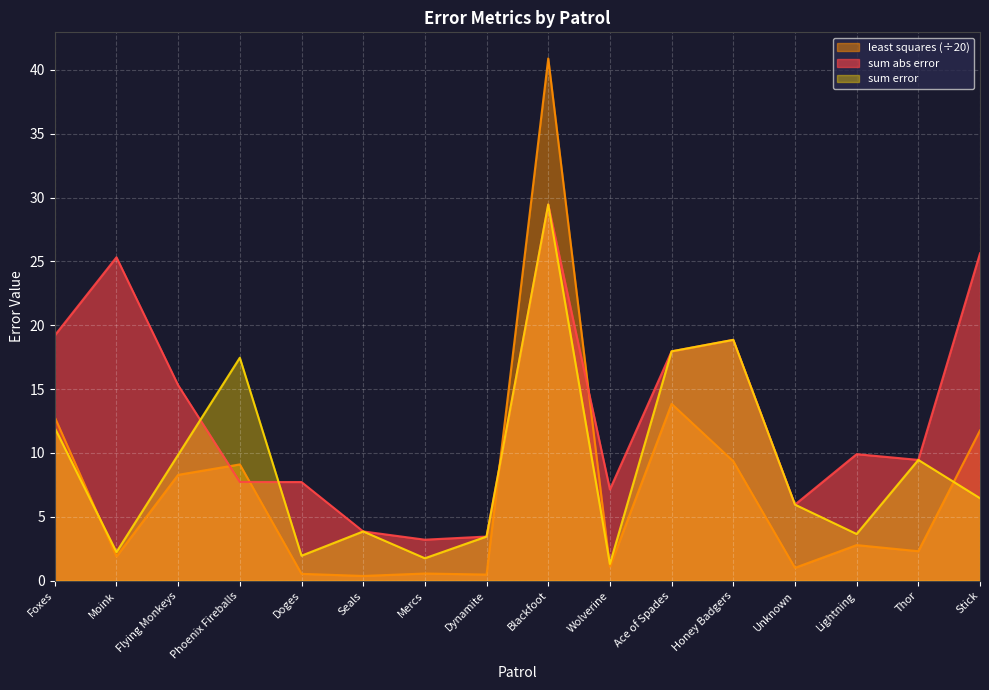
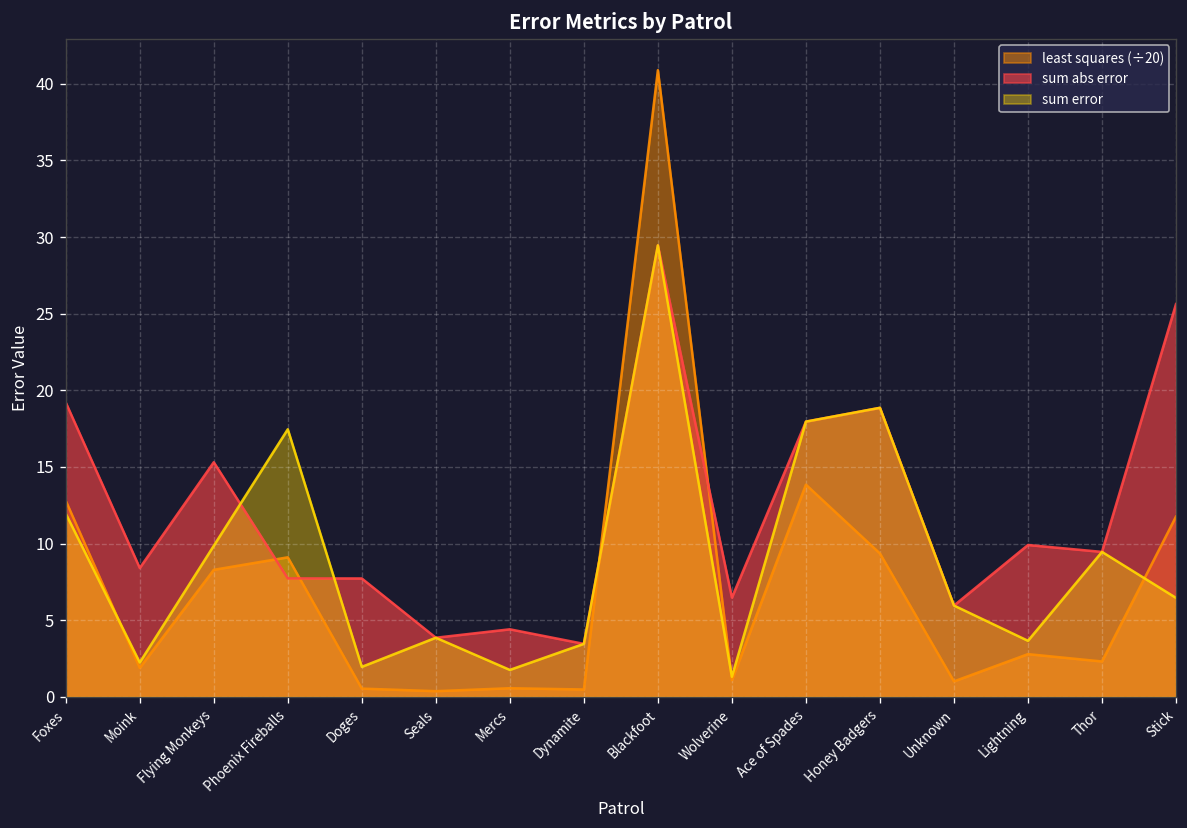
  {
    "sum abs error": {
      "Foxes": 19.2,
-     "Moink": 25.3,
+     "Moink": 8.4,
      "Flying Monkeys": 15.3,
      "Phoenix Fireballs": 7.7,
      "Doges": 7.7,
-     "Mercs": 3.2,
-     "Wolverine": 7.1,
+     "Mercs": 4.4,
+     "Wolverine": 6.5,
      "Lightning": 9.9,
      "Stick": 25.6
    }
  }
